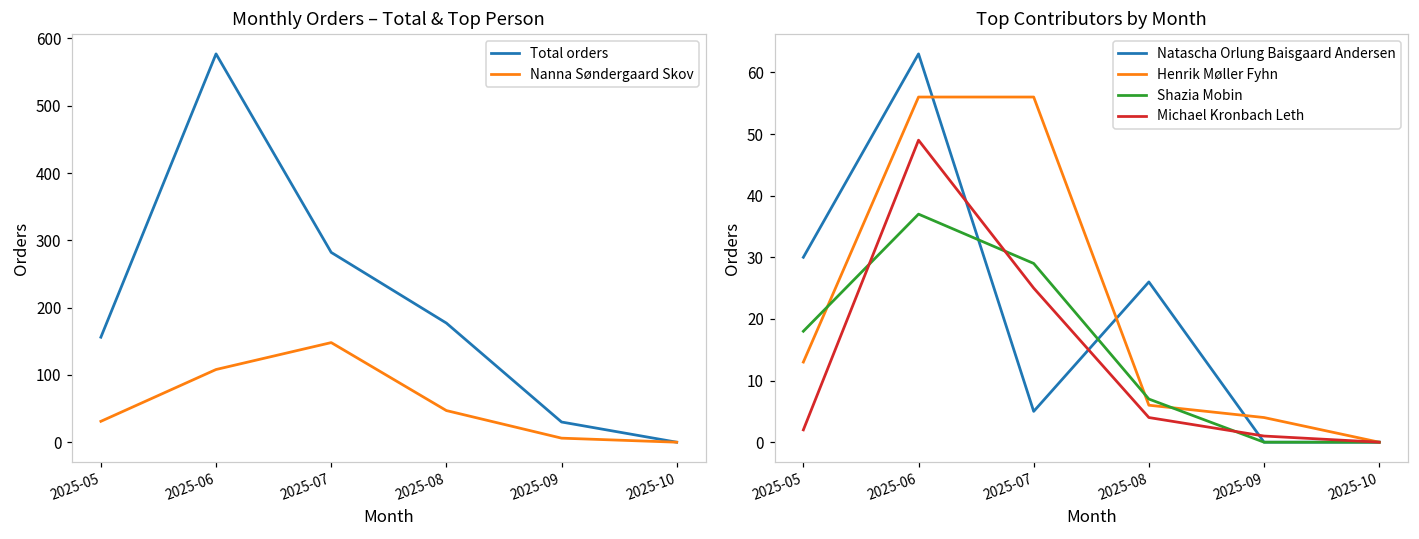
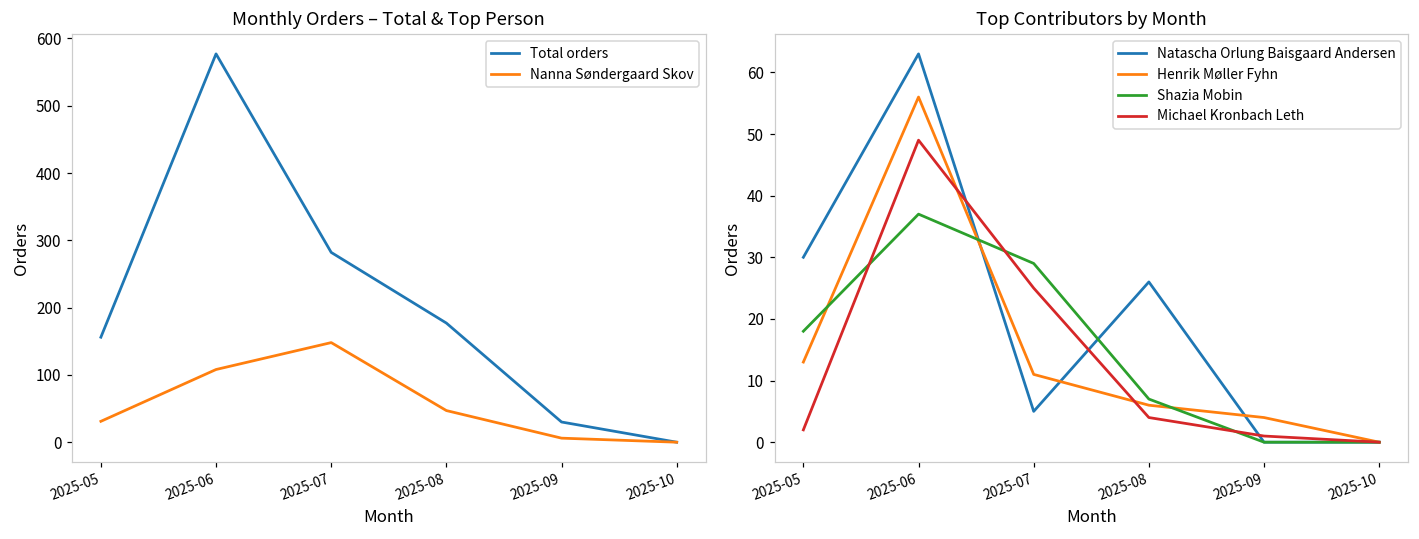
  {
    "Monthly Orders – Total & Top Person": {
      "Total orders": {
        "2025-05": 160,
        "2025-06": 580,
        "2025-07": 280,
        "2025-08": 180,
        "2025-09": 30
      },
      "Nanna Søndergaard Skov": {
        "2025-05": 30,
        "2025-06": 110,
        "2025-07": 150,
        "2025-08": 50,
        "2025-09": 10
      }
    },
    "Top Contributors by Month": {
      "Natascha Orlung Baisgaard Andersen": {
        "2025-05": 30,
        "2025-06": 63,
        "2025-07": 5,
        "2025-08": 26
      },
      "Henrik Møller Fyhn": {
        "2025-05": 13,
        "2025-06": 56,
-       "2025-07": 56,
+       "2025-07": 11,
        "2025-08": 6,
        "2025-09": 4
      },
      "Shazia Mobin": {
        "2025-05": 18,
        "2025-06": 37,
        "2025-07": 29,
        "2025-08": 7
      },
      "Michael Kronbach Leth": {
        "2025-05": 2,
        "2025-06": 49,
        "2025-07": 25,
        "2025-08": 4,
        "2025-09": 1
      }
    }
  }
